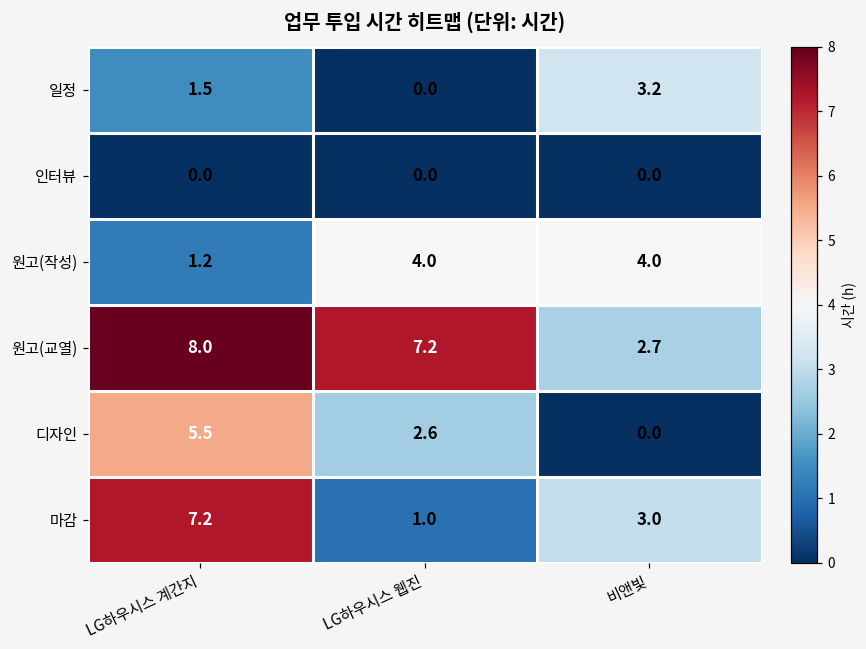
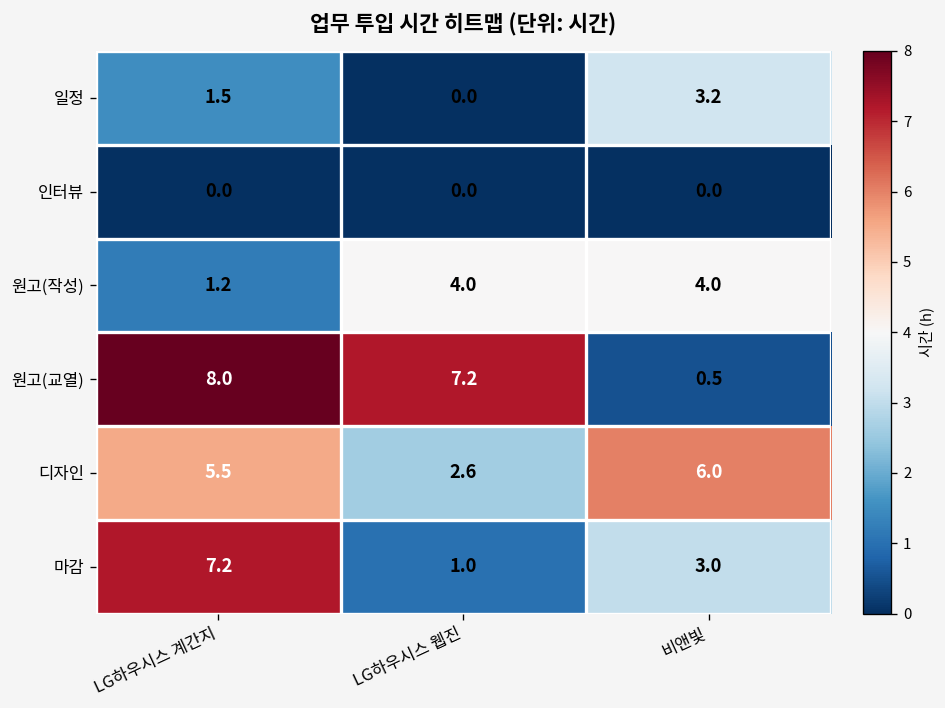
  {
    "일정": {
      "LG하우시스 계간지": 1.5,
      "LG하우시스 웹진": 0.0,
      "비앤빛": 3.2
    },
    "인터뷰": {
      "LG하우시스 계간지": 0.0,
      "LG하우시스 웹진": 0.0,
      "비앤빛": 0.0
    },
    "원고(작성)": {
      "LG하우시스 계간지": 1.2,
      "LG하우시스 웹진": 4.0,
      "비앤빛": 4.0
    },
    "원고(교열)": {
      "LG하우시스 계간지": 8.0,
      "LG하우시스 웹진": 7.2,
-     "비앤빛": 2.7
+     "비앤빛": 0.5
    },
    "디자인": {
      "LG하우시스 계간지": 5.5,
      "LG하우시스 웹진": 2.6,
-     "비앤빛": 0.0
+     "비앤빛": 6.0
    },
    "마감": {
      "LG하우시스 계간지": 7.2,
      "LG하우시스 웹진": 1.0,
      "비앤빛": 3.0
    }
  }
